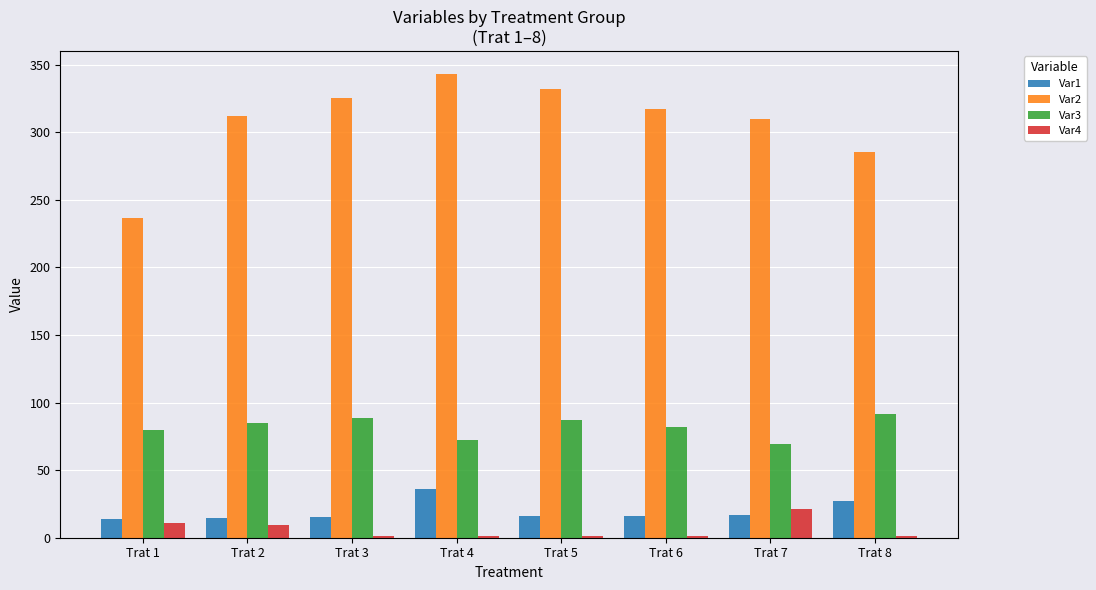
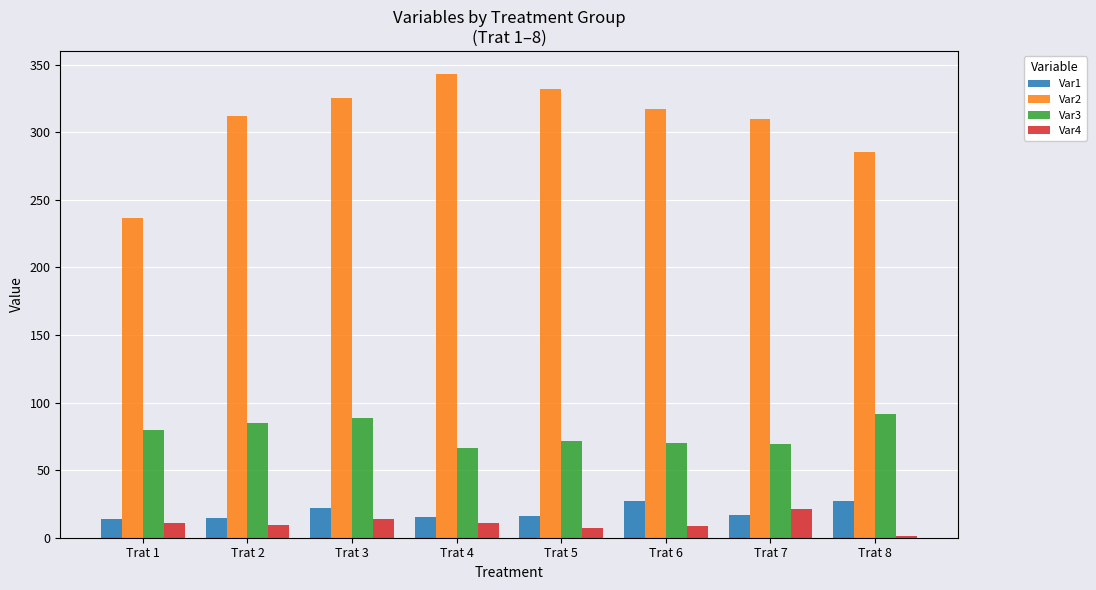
  {
    "Var1": {
      "Trat 1": 14,
      "Trat 2": 15,
-     "Trat 3": 15,
-     "Trat 4": 36,
+     "Trat 3": 22,
+     "Trat 4": 15,
      "Trat 5": 16,
-     "Trat 6": 16,
+     "Trat 6": 27,
      "Trat 7": 17,
      "Trat 8": 27
    },
    "Var2": {
      "Trat 1": 237,
      "Trat 2": 312,
      "Trat 3": 325,
      "Trat 4": 343,
      "Trat 5": 332,
      "Trat 6": 317,
      "Trat 7": 310,
      "Trat 8": 286
    },
    "Var3": {
      "Trat 1": 80,
      "Trat 2": 85,
      "Trat 3": 88,
-     "Trat 4": 72,
-     "Trat 5": 87,
-     "Trat 6": 82,
+     "Trat 4": 66,
+     "Trat 5": 71,
+     "Trat 6": 70,
      "Trat 7": 70,
      "Trat 8": 92
    },
    "Var4": {
      "Trat 1": 11,
      "Trat 2": 10,
-     "Trat 3": 1,
-     "Trat 4": 1,
-     "Trat 5": 1,
-     "Trat 6": 1,
+     "Trat 3": 14,
+     "Trat 4": 11,
+     "Trat 5": 7,
+     "Trat 6": 9,
      "Trat 7": 22
    }
  }
